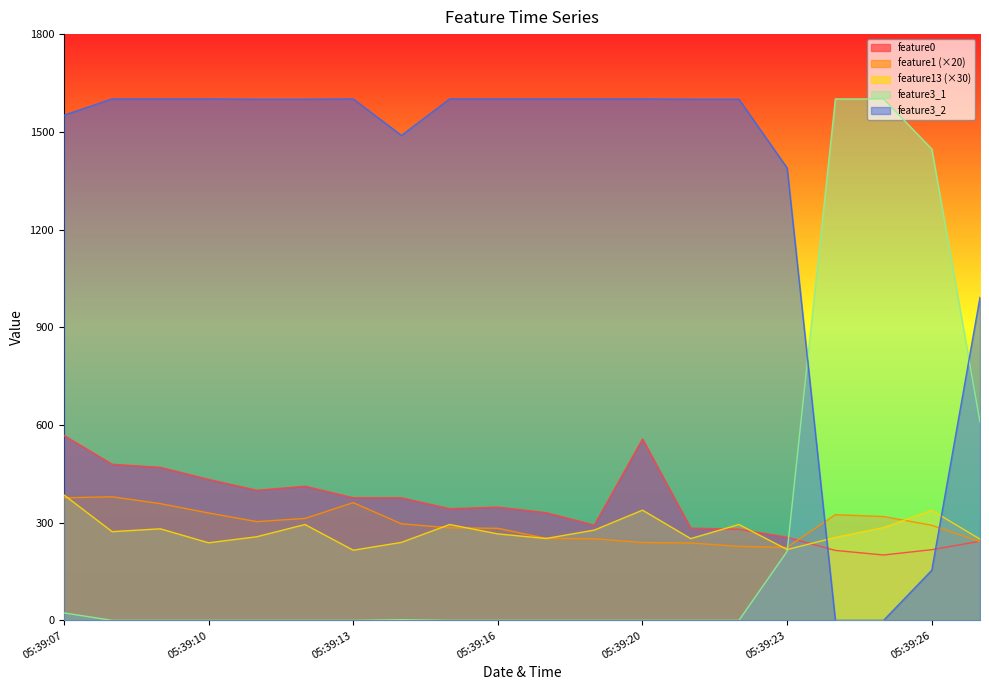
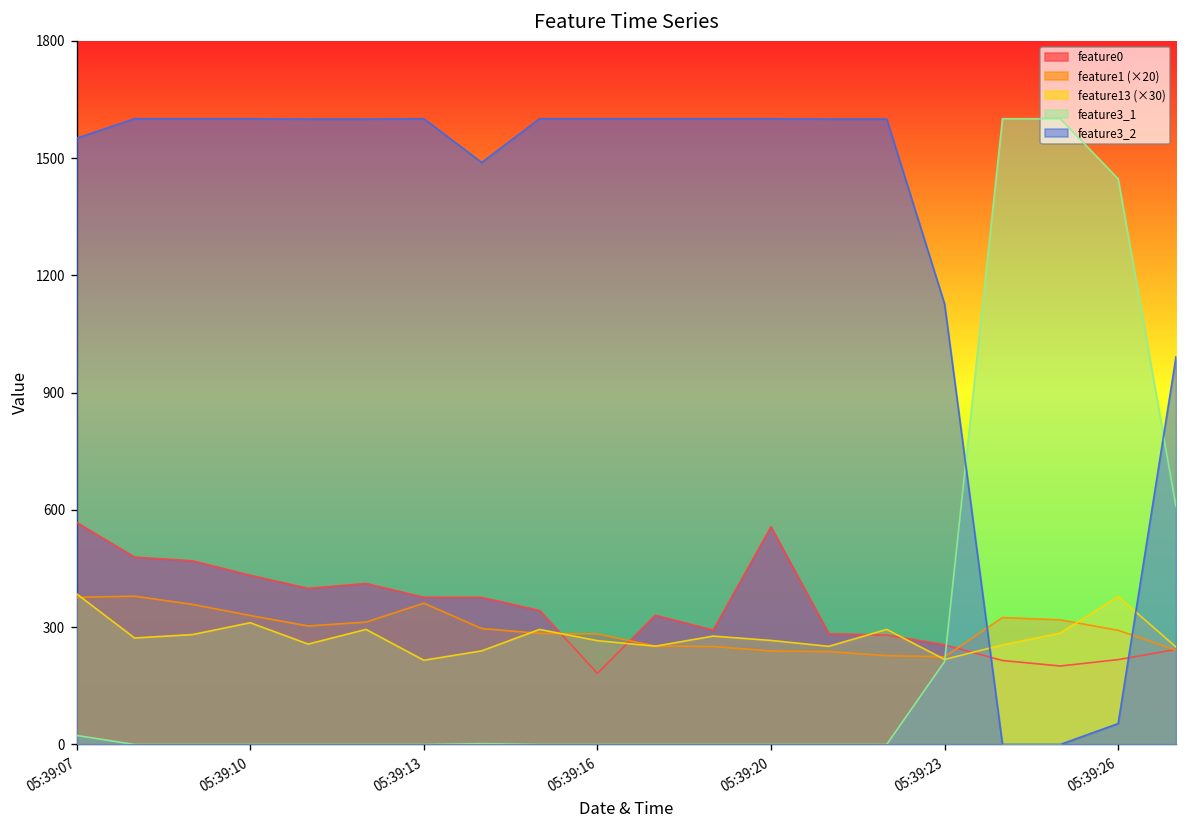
  {
    "feature0": {
      "05:39:07": 570,
      "05:39:10": 430,
      "05:39:13": 380,
-     "05:39:16": 350,
+     "05:39:16": 180,
      "05:39:20": 560,
      "05:39:23": 260,
      "05:39:26": 220
    },
    "feature1 (×20)": {
      "05:39:07": 380,
      "05:39:10": 330,
      "05:39:13": 360,
      "05:39:16": 280,
      "05:39:20": 240,
      "05:39:26": 290
    },
    "feature13 (×30)": {
      "05:39:07": 390,
-     "05:39:10": 240,
+     "05:39:10": 310,
      "05:39:13": 220,
      "05:39:16": 270,
-     "05:39:20": 340,
-     "05:39:26": 340
+     "05:39:20": 270,
+     "05:39:26": 380
    },
    "feature3_1": {
      "05:39:07": 20,
      "05:39:10": 0,
      "05:39:13": 0,
      "05:39:16": 0,
      "05:39:20": 0,
      "05:39:26": 1450
    },
    "feature3_2": {
      "05:39:07": 1550,
      "05:39:10": 1600,
      "05:39:13": 1600,
      "05:39:16": 1600,
      "05:39:20": 1600,
-     "05:39:23": 1390,
-     "05:39:26": 150
+     "05:39:23": 1130,
+     "05:39:26": 50
    }
  }
